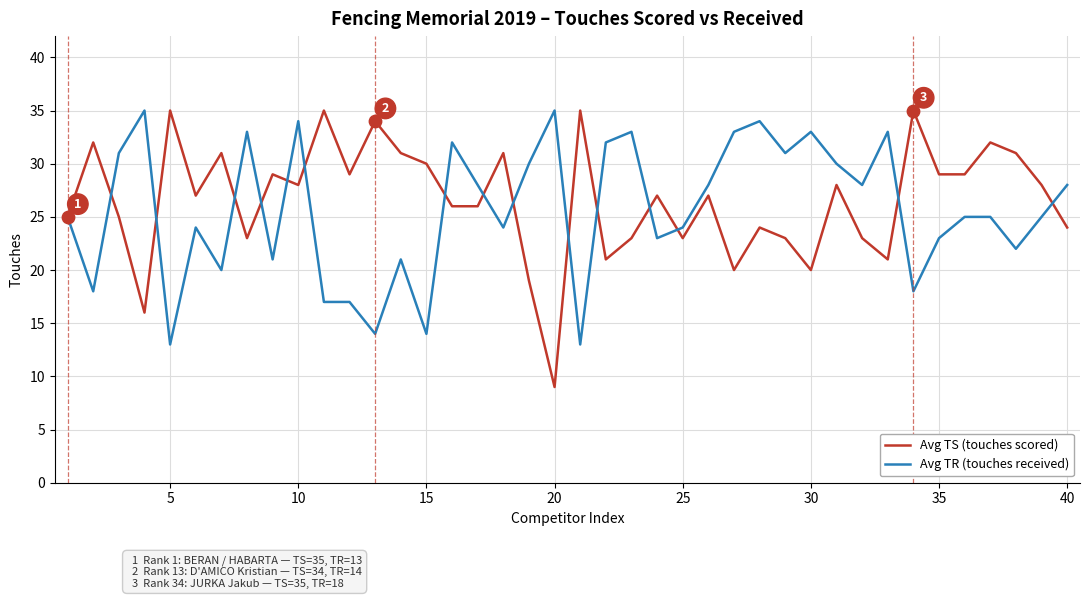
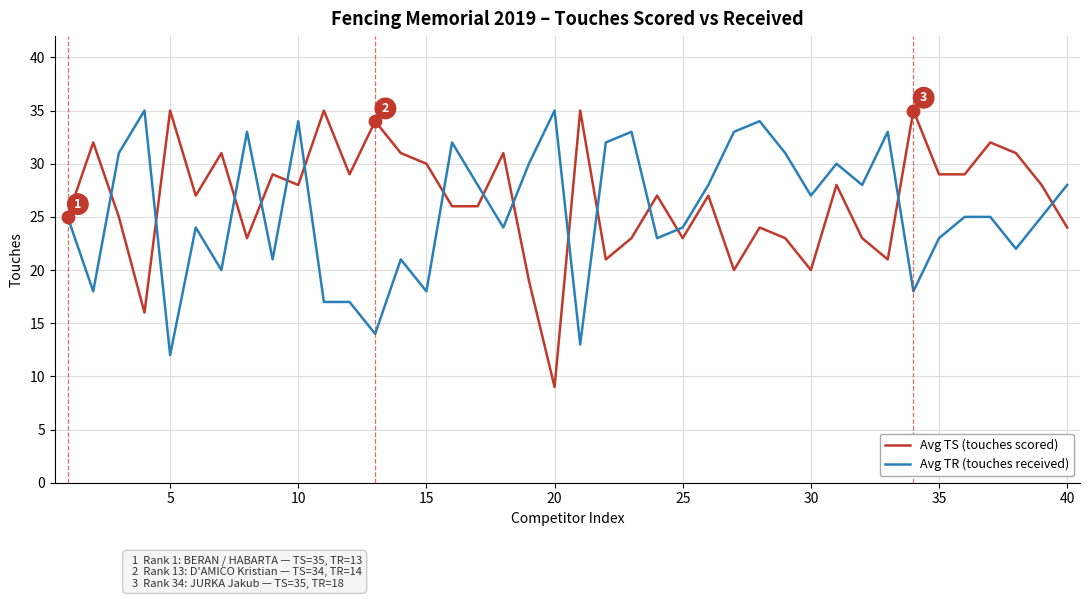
  {
    "Avg TR (touches received)": {
-     "5": 13,
+     "5": 12,
      "10": 34,
-     "15": 14,
+     "15": 18,
      "20": 35,
      "25": 24,
-     "30": 33,
+     "30": 27,
      "35": 23,
      "40": 28
    }
  }
